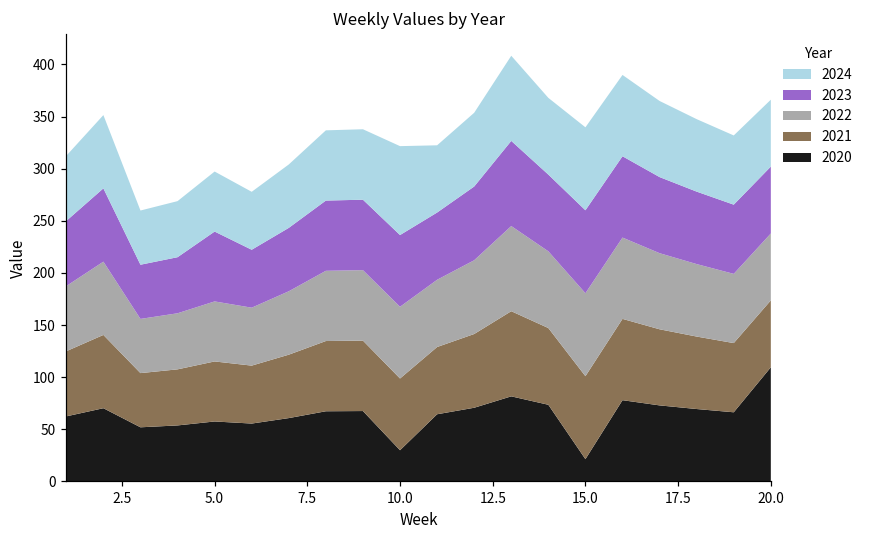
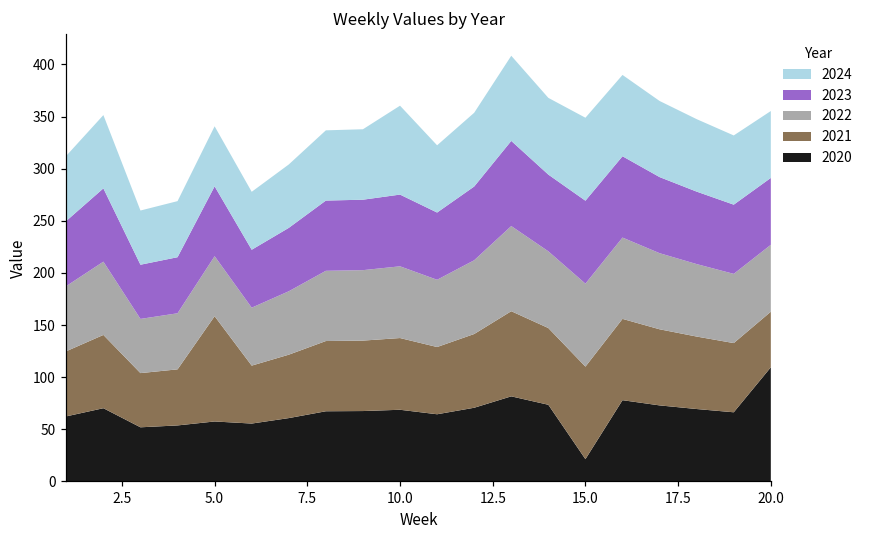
  {
    "2020": {
-     "10.0": 30
+     "10.0": 70
    },
    "2021": {
-     "5.0": 60,
-     "15.0": 80,
-     "20.0": 60
+     "5.0": 100,
+     "15.0": 90,
+     "20.0": 50
    },
    "2024": {
      "5.0": 60,
      "10.0": 90,
      "15.0": 80,
      "20.0": 60
    }
  }
